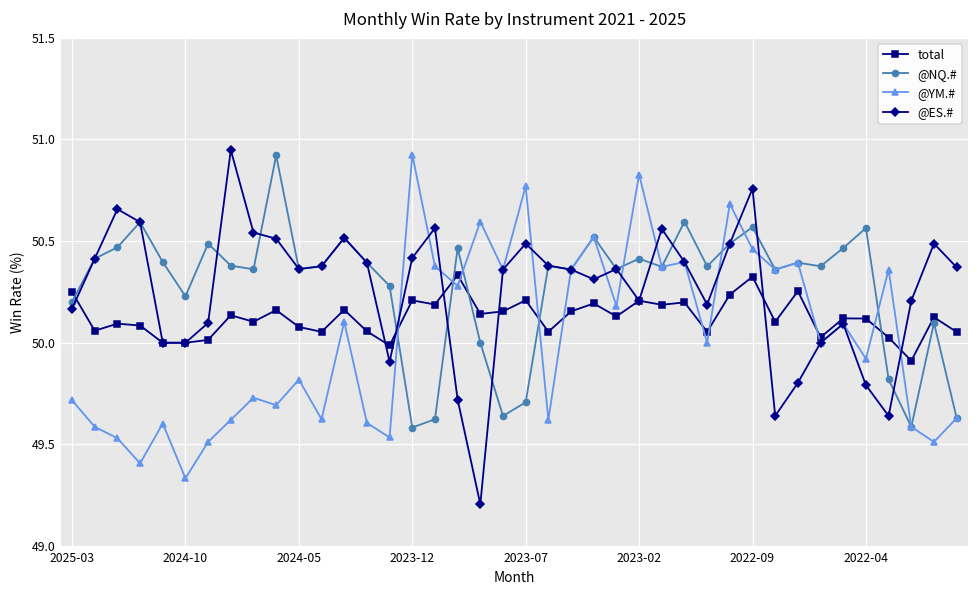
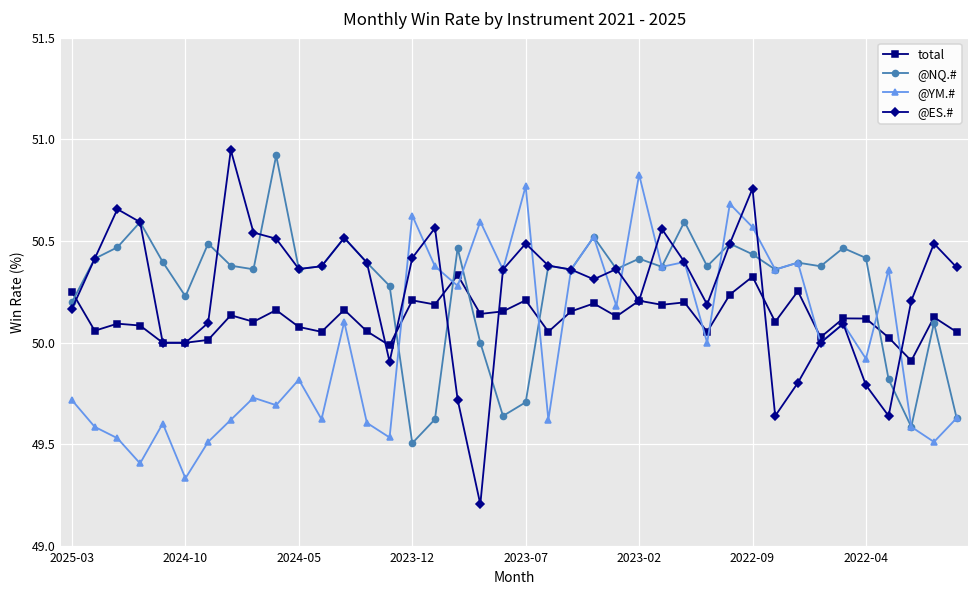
  {
    "@NQ.#": {
      "2025-03": 50.20,
      "2024-10": 50.23,
-     "2023-12": 49.58,
+     "2023-12": 49.51,
      "2023-07": 49.71,
      "2023-02": 50.41,
-     "2022-09": 50.57,
-     "2022-04": 50.56
+     "2022-09": 50.43,
+     "2022-04": 50.42
    },
    "@YM.#": {
      "2025-03": 49.72,
      "2024-10": 49.33,
      "2024-05": 49.82,
-     "2023-12": 50.93,
+     "2023-12": 50.63,
      "2023-07": 50.77,
      "2023-02": 50.83,
-     "2022-09": 50.46,
+     "2022-09": 50.57,
      "2022-04": 49.92
    }
  }
